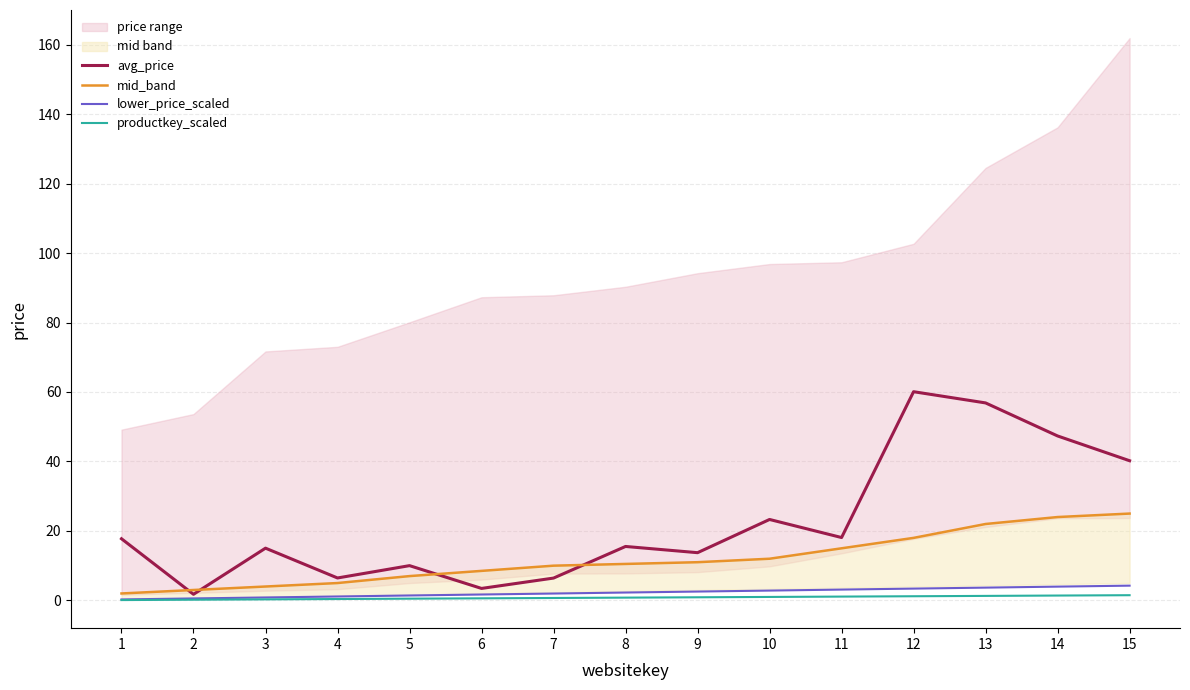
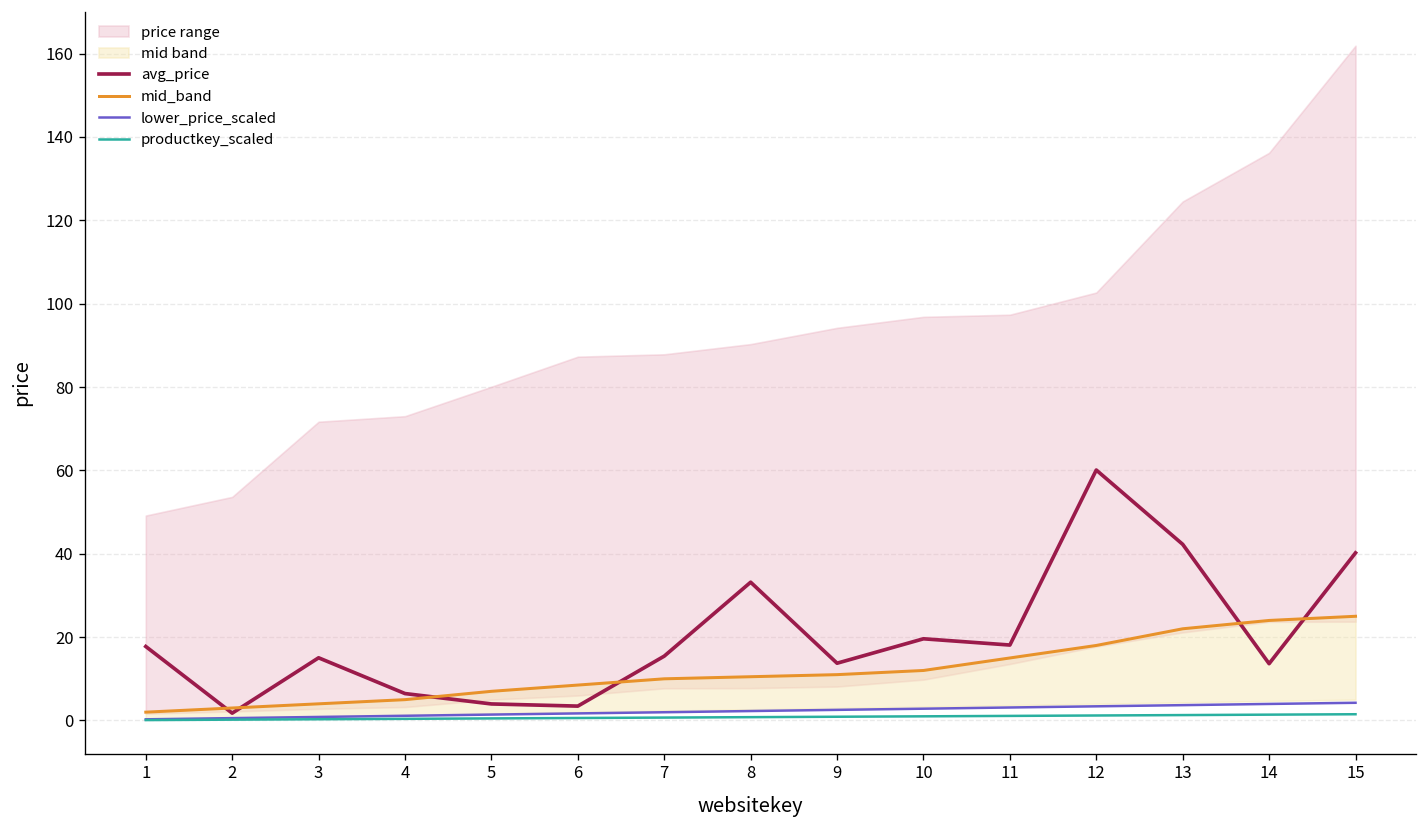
  {
    "avg_price": {
      "1": 18,
      "2": 2,
      "3": 15,
      "4": 6,
-     "5": 10,
+     "5": 4,
      "6": 3,
-     "7": 6,
-     "8": 16,
+     "7": 15,
+     "8": 33,
      "9": 14,
-     "10": 23,
+     "10": 20,
      "11": 18,
      "12": 60,
-     "13": 57,
-     "14": 47,
+     "13": 42,
+     "14": 14,
      "15": 40
    },
    "lower_price_scaled": {
      "5": 1,
      "6": 2,
      "7": 2,
      "8": 2,
      "9": 3,
      "10": 3,
      "11": 3,
      "12": 3,
      "13": 4,
      "14": 4,
      "15": 4
    },
    "productkey_scaled": {
      "5": 1,
      "6": 1,
      "7": 1,
      "8": 1,
      "9": 1,
      "10": 1,
      "11": 1,
      "12": 1,
      "13": 1,
      "14": 1,
      "15": 2
    }
  }
